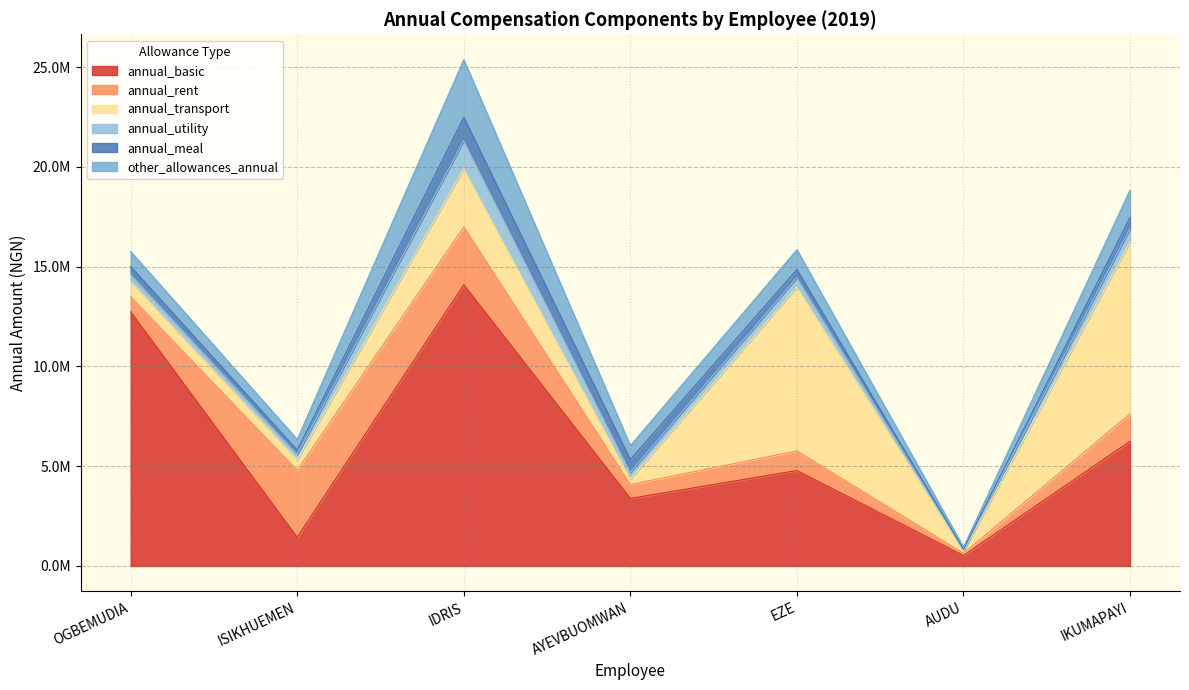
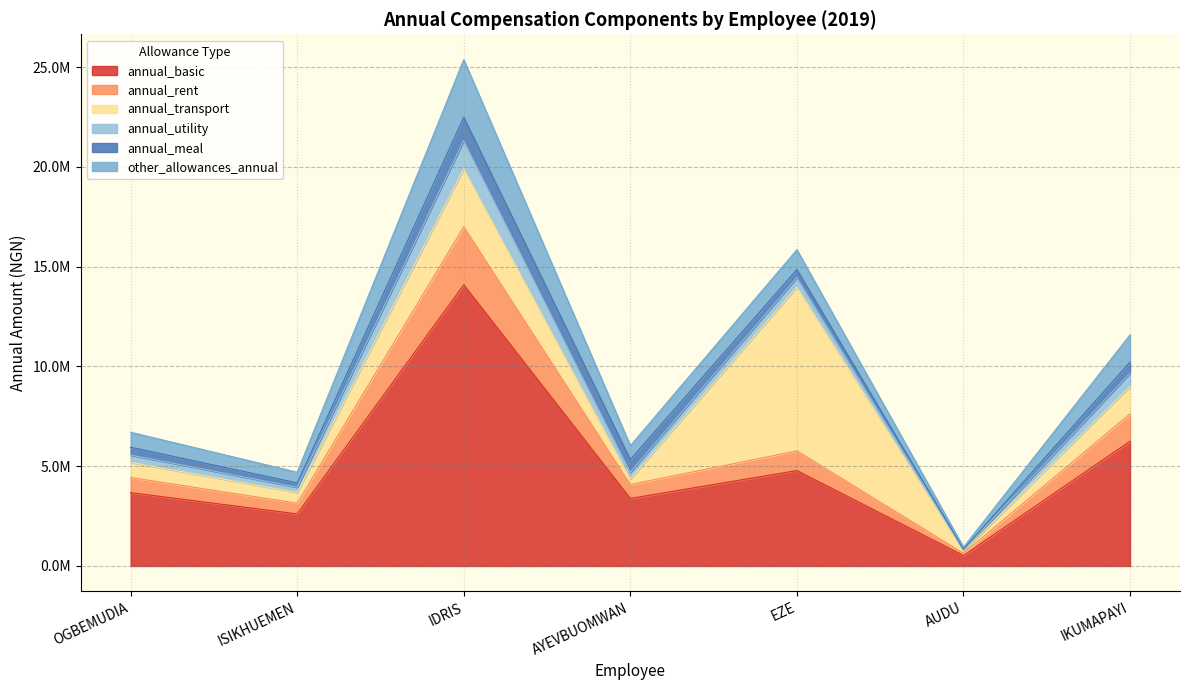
  {
    "annual_basic": {
-     "OGBEMUDIA": 12700000,
-     "ISIKHUEMEN": 1400000,
+     "OGBEMUDIA": 3700000,
+     "ISIKHUEMEN": 2600000,
      "IDRIS": 14100000,
      "AYEVBUOMWAN": 3400000,
      "EZE": 4800000,
      "IKUMAPAYI": 6300000
    },
    "annual_rent": {
      "OGBEMUDIA": 800000,
-     "ISIKHUEMEN": 3400000,
+     "ISIKHUEMEN": 500000,
      "IDRIS": 2900000,
      "AYEVBUOMWAN": 700000,
      "EZE": 1000000,
      "IKUMAPAYI": 1400000
    },
    "annual_transport": {
      "OGBEMUDIA": 800000,
      "ISIKHUEMEN": 500000,
      "IDRIS": 2900000,
      "AYEVBUOMWAN": 300000,
      "EZE": 8200000,
-     "IKUMAPAYI": 8600000
+     "IKUMAPAYI": 1400000
    },
    "annual_meal": {
      "OGBEMUDIA": 400000,
      "ISIKHUEMEN": 200000,
      "IDRIS": 1200000,
      "AYEVBUOMWAN": 600000,
      "EZE": 400000,
      "IKUMAPAYI": 600000
    }
  }
